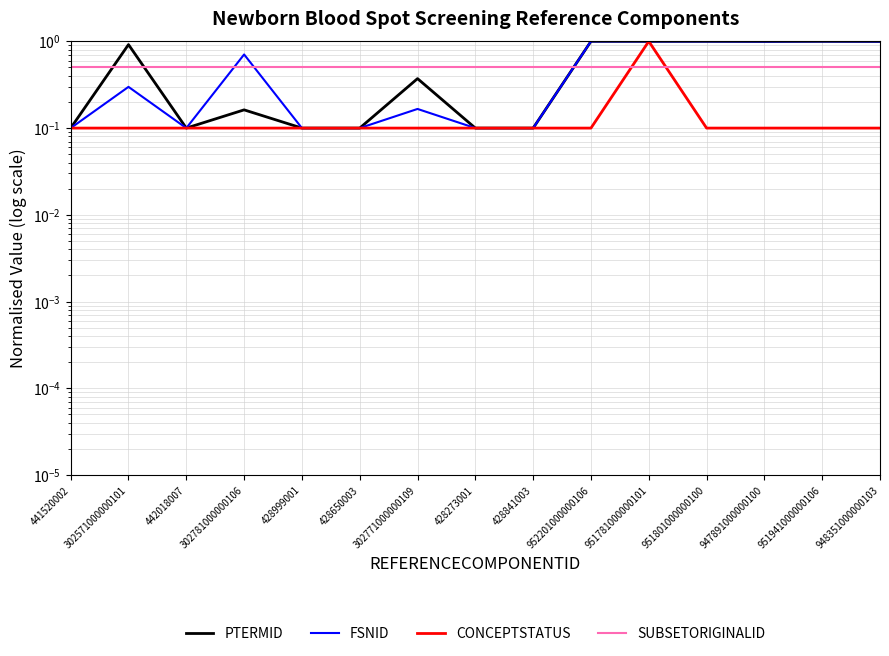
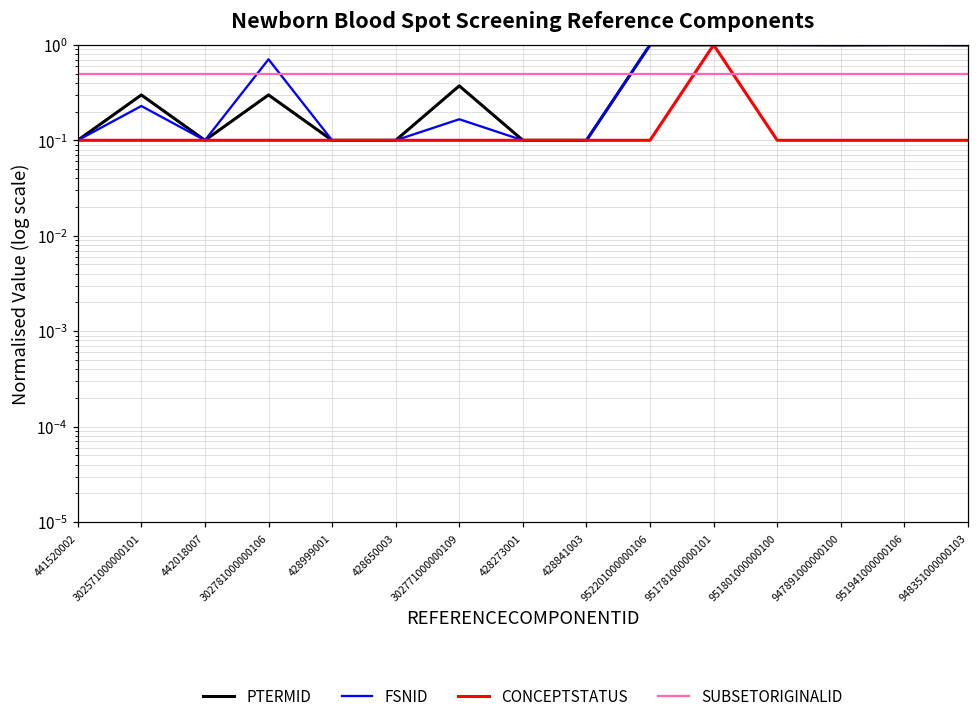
  {
    "PTERMID": {
-     "302571000000101": 0.9,
-     "302781000000106": 0.16,
+     "302571000000101": 0.30,
+     "302781000000106": 0.30,
      "302771000000109": 0.37
    },
    "FSNID": {
-     "302571000000101": 0.30,
+     "302571000000101": 0.23,
      "302781000000106": 0.7,
      "302771000000109": 0.17
    },
    "CONCEPTSTATUS": {
      "302571000000101": 0.10,
      "302781000000106": 0.10,
      "302771000000109": 0.10,
      "952201000000106": 0.10,
      "951801000000100": 0.10,
      "947891000000100": 0.10,
      "951941000000106": 0.10,
      "948351000000103": 0.10
    },
    "SUBSETORIGINALID": {
      "441520002": 0.5,
      "302571000000101": 0.5,
      "442018007": 0.5,
      "302781000000106": 0.5,
      "428999001": 0.5,
      "428650003": 0.5,
      "302771000000109": 0.5,
      "428273001": 0.5,
      "428841003": 0.5,
      "952201000000106": 0.5,
      "951781000000101": 0.5,
      "951801000000100": 0.5,
      "947891000000100": 0.5,
      "951941000000106": 0.5,
      "948351000000103": 0.5
    }
  }
